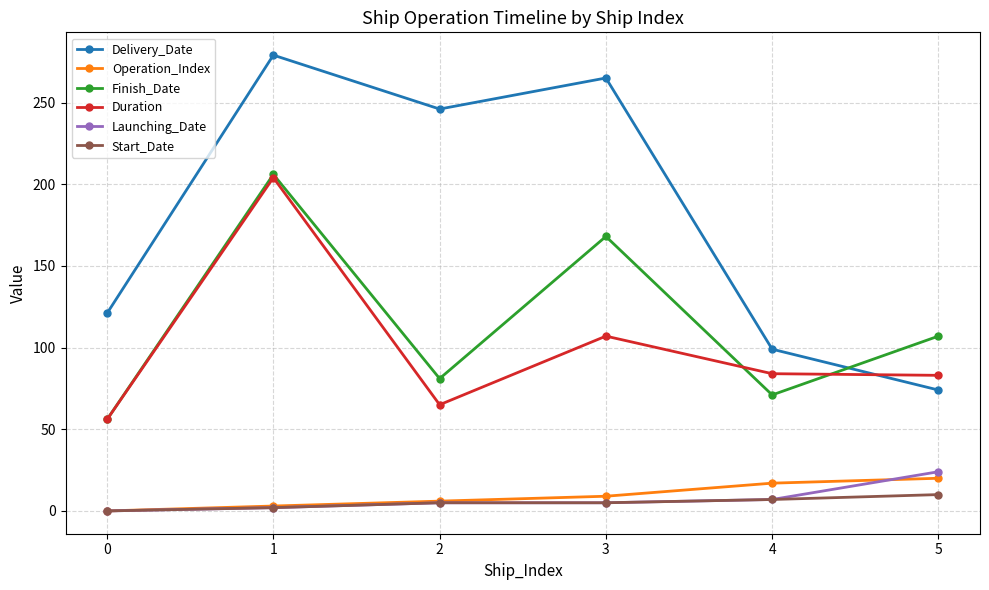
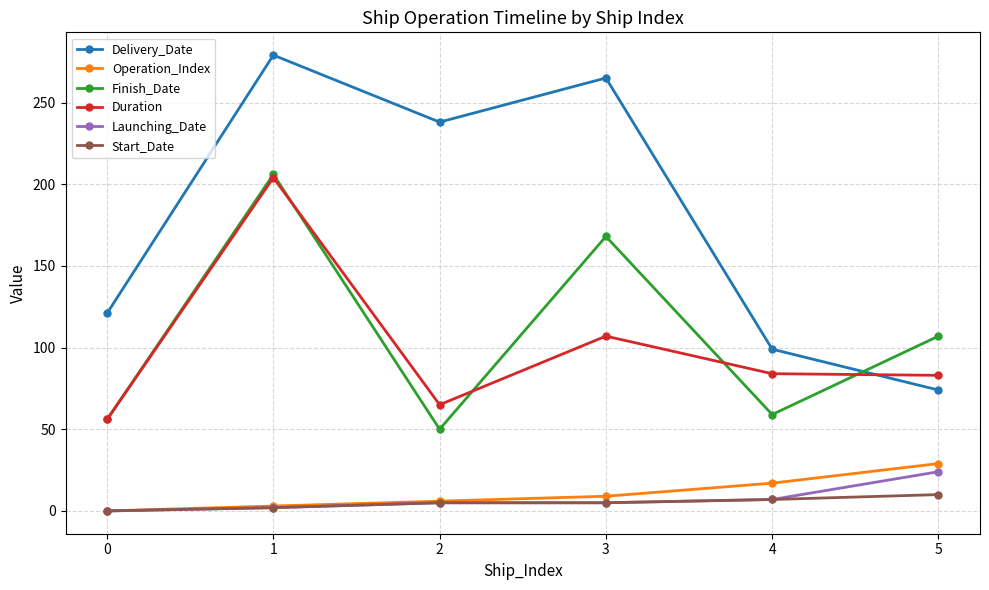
  {
    "Delivery_Date": {
      "0": 121,
      "1": 279,
-     "2": 246,
+     "2": 238,
      "3": 265,
      "4": 99,
      "5": 74
    },
    "Operation_Index": {
      "3": 9,
      "4": 17,
-     "5": 20
+     "5": 29
    },
    "Finish_Date": {
      "1": 206,
-     "2": 81,
+     "2": 50,
      "3": 168,
-     "4": 71,
+     "4": 59,
      "5": 107
    },
    "Duration": {
      "1": 204,
      "2": 65,
      "3": 107,
      "4": 84,
      "5": 83
    },
    "Launching_Date": {
      "5": 24
    },
    "Start_Date": {
      "5": 10
    }
  }
